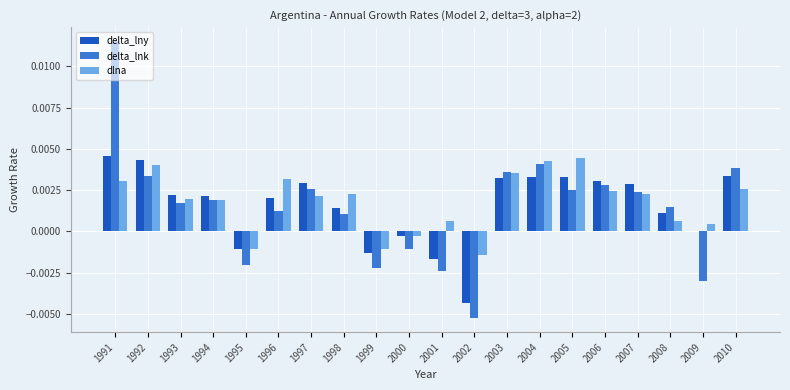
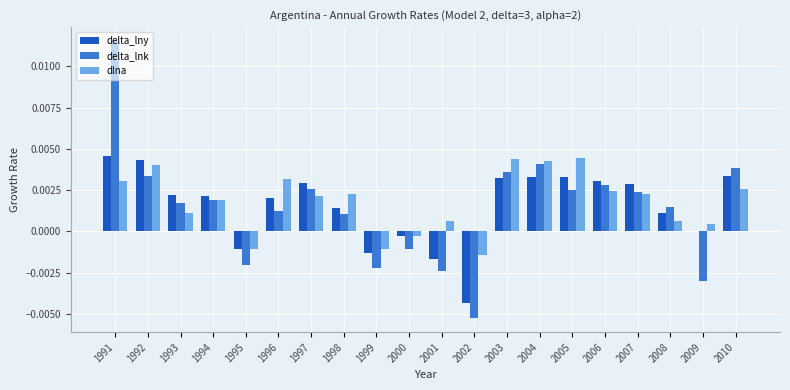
  {
    "dlna": {
      "1991": 0.0030,
      "1992": 0.0040,
-     "1993": 0.0020,
+     "1993": 0.0011,
      "1994": 0.0019,
      "1995": -0.0011,
      "1996": 0.0032,
      "1997": 0.0022,
      "1998": 0.0022,
      "1999": -0.0011,
      "2000": -0.0003,
      "2001": 0.0007,
      "2002": -0.0014,
-     "2003": 0.0035,
+     "2003": 0.0044,
      "2004": 0.0043,
      "2005": 0.0045,
      "2006": 0.0024,
      "2007": 0.0022,
      "2008": 0.0006,
      "2009": 0.0005,
      "2010": 0.0026
    }
  }
